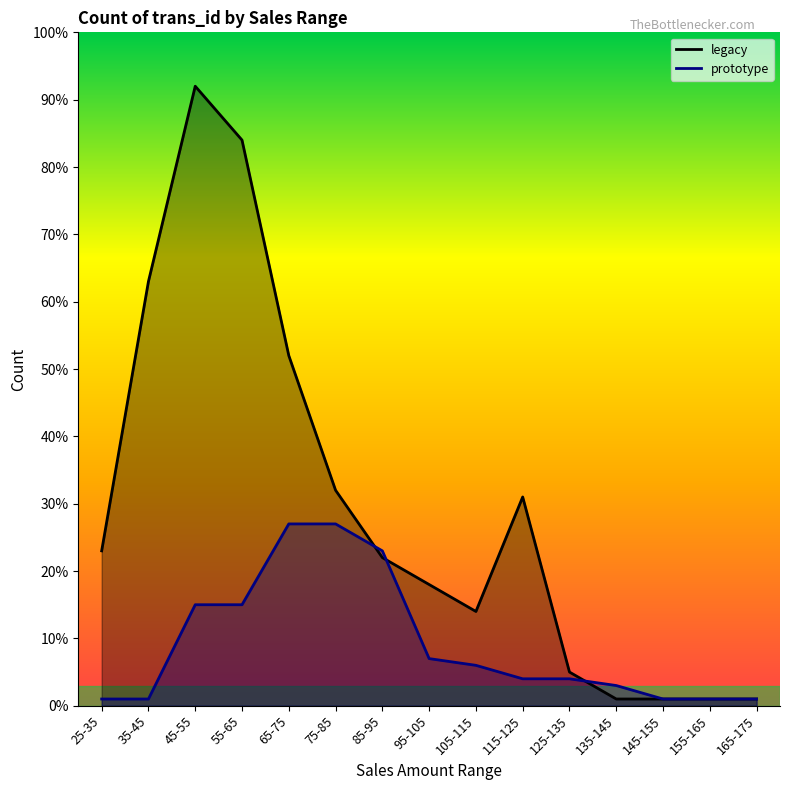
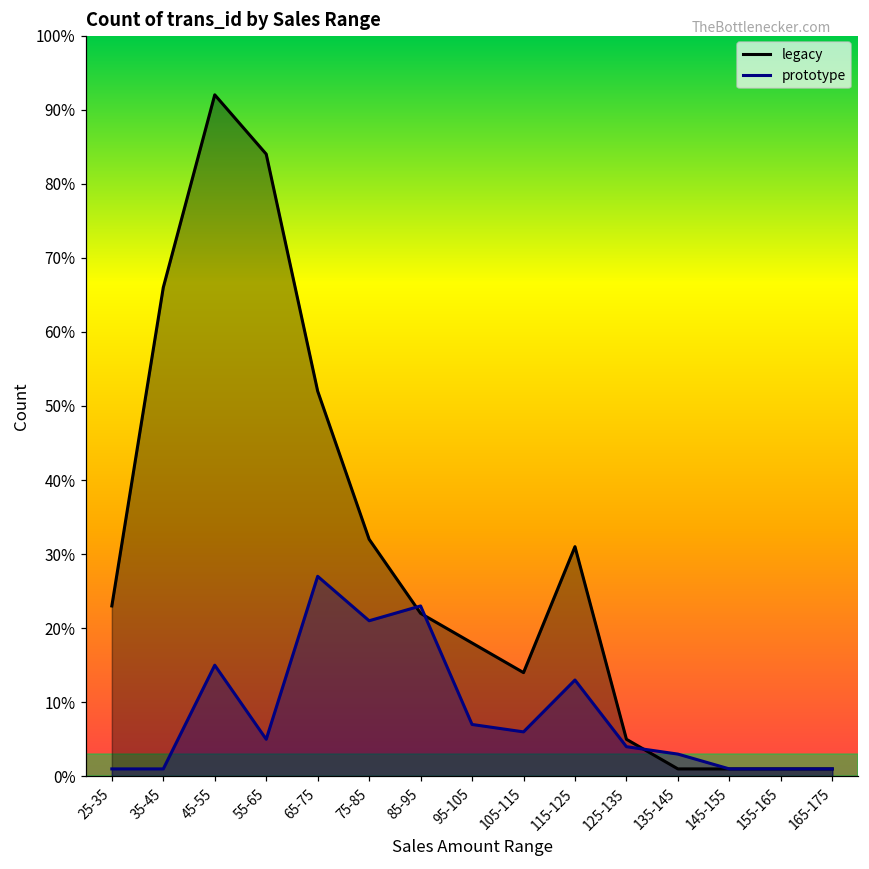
  {
    "legacy": {
      "25-35": "23%",
-     "35-45": "63%",
+     "35-45": "66%",
      "45-55": "92%",
      "55-65": "84%",
      "65-75": "52%",
      "75-85": "32%",
      "85-95": "22%",
      "95-105": "18%",
      "105-115": "14%",
      "115-125": "31%",
      "125-135": "5%"
    },
    "prototype": {
      "45-55": "15%",
-     "55-65": "15%",
+     "55-65": "5%",
      "65-75": "27%",
-     "75-85": "27%",
+     "75-85": "21%",
      "85-95": "23%",
      "95-105": "7%",
      "105-115": "6%",
-     "115-125": "4%",
+     "115-125": "13%",
      "125-135": "4%"
    }
  }
